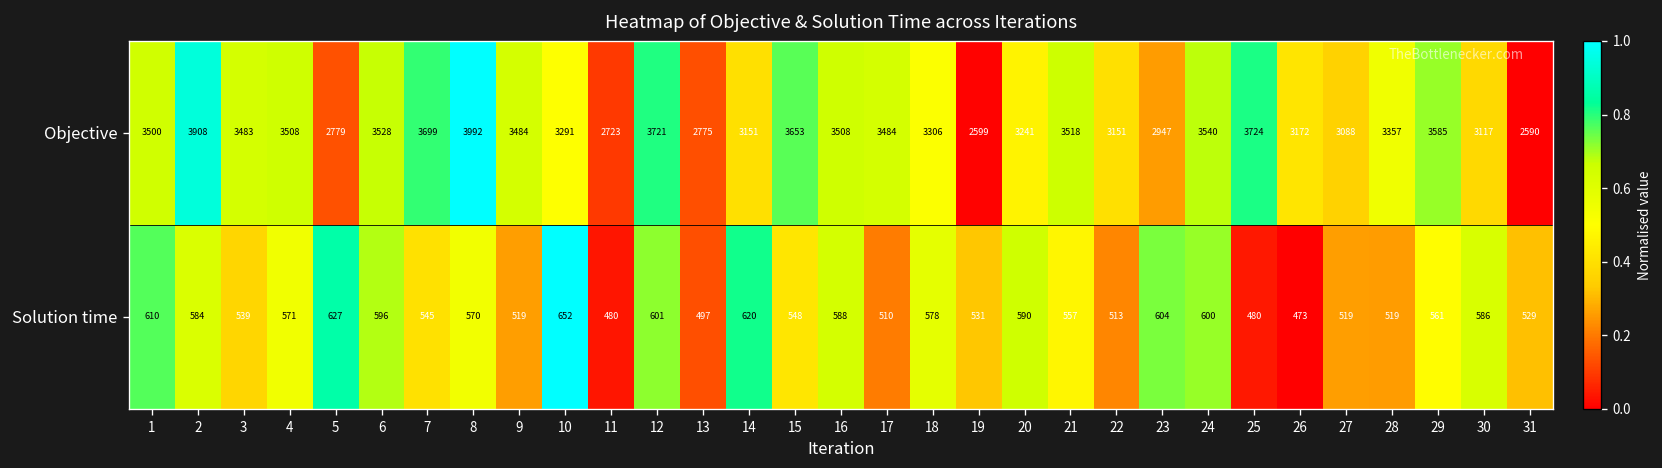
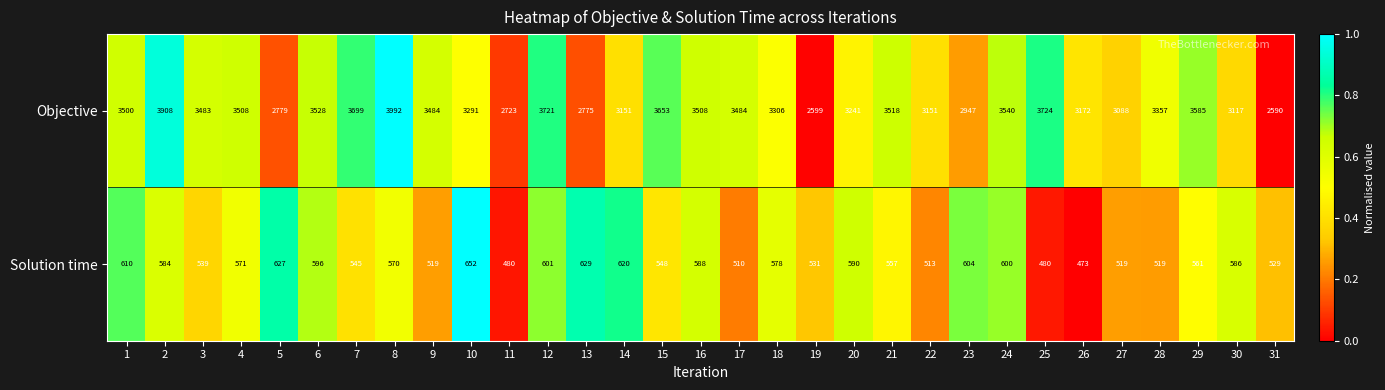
  {
    "Objective": {
      "1": 3500,
      "2": 3908,
      "3": 3483,
      "4": 3508,
      "5": 2779,
      "6": 3528,
      "7": 3699,
      "8": 3992,
      "9": 3484,
      "10": 3291,
      "11": 2723,
      "12": 3721,
      "13": 2775,
      "14": 3151,
      "15": 3653,
      "16": 3508,
      "17": 3484,
      "18": 3306,
      "19": 2599,
      "20": 3241,
      "21": 3518,
      "22": 3151,
      "23": 2947,
      "24": 3540,
      "25": 3724,
      "26": 3172,
      "27": 3088,
      "28": 3357,
      "30": 3117,
      "31": 2590
    },
    "Solution time": {
      "1": 610,
      "2": 584,
      "3": 539,
      "4": 571,
      "5": 627,
      "6": 596,
      "7": 545,
      "8": 570,
      "9": 519,
      "10": 652,
      "11": 480,
      "12": 601,
-     "13": 497,
+     "13": 629,
      "14": 620,
      "15": 548,
      "16": 588,
      "17": 510,
      "18": 578,
      "19": 531,
      "20": 590,
      "21": 557,
      "22": 513,
      "23": 604,
      "24": 600,
      "25": 480,
      "26": 473,
      "27": 519,
      "28": 519,
      "29": 561,
      "30": 586,
      "31": 529
    }
  }
